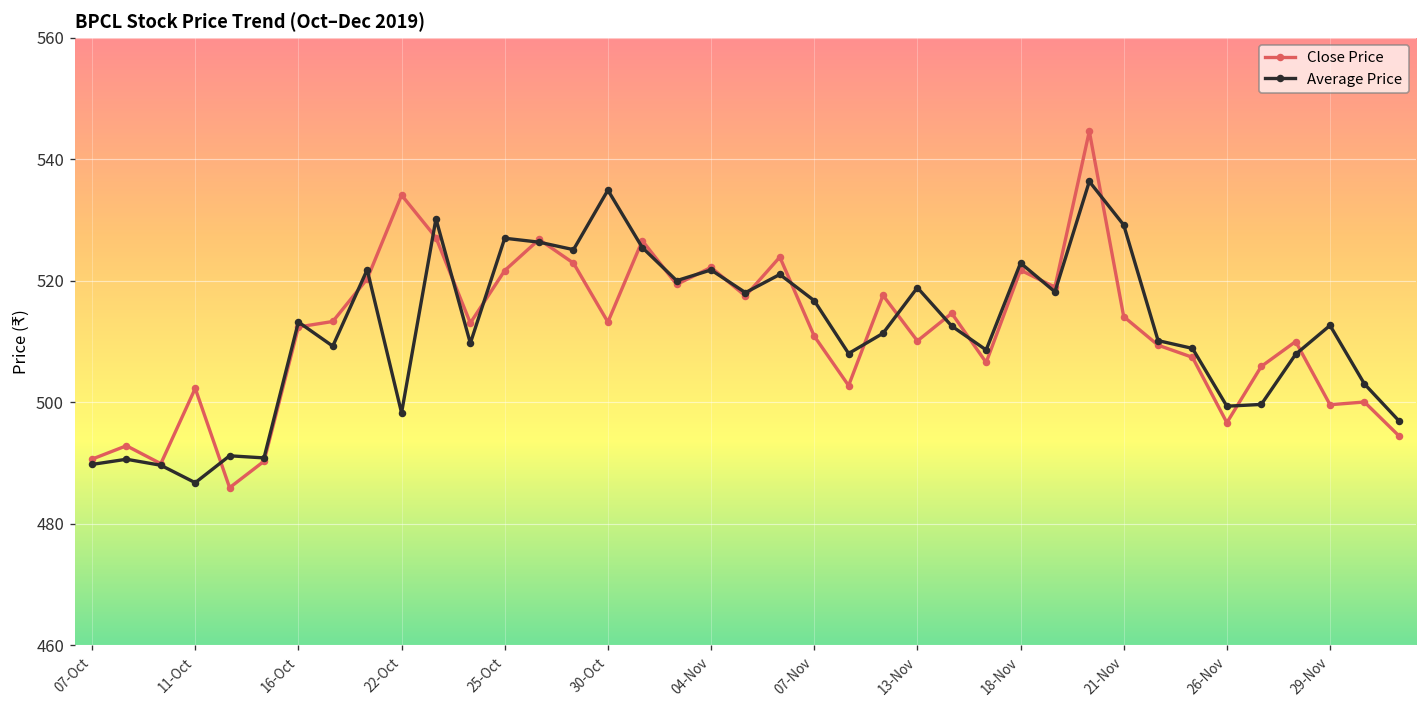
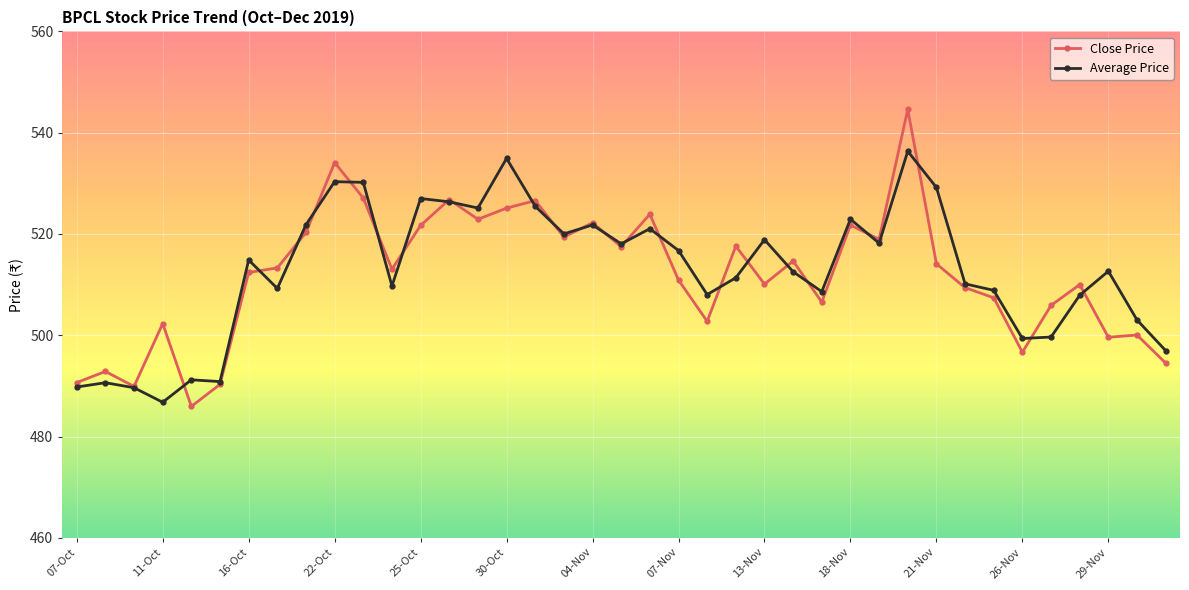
  {
    "Close Price": {
      "07-Oct": 491,
      "11-Oct": 502,
      "16-Oct": 512,
      "22-Oct": 534,
      "25-Oct": 522,
-     "30-Oct": 513,
+     "30-Oct": 525,
      "07-Nov": 511,
      "13-Nov": 510,
      "18-Nov": 522,
      "21-Nov": 514,
      "26-Nov": 497,
      "29-Nov": 500
    },
    "Average Price": {
      "07-Oct": 490,
      "11-Oct": 487,
-     "16-Oct": 513,
-     "22-Oct": 498,
+     "16-Oct": 515,
+     "22-Oct": 530,
      "25-Oct": 527,
      "30-Oct": 535,
      "07-Nov": 517,
      "13-Nov": 519,
      "18-Nov": 523,
      "21-Nov": 529,
      "26-Nov": 499,
      "29-Nov": 513
    }
  }
